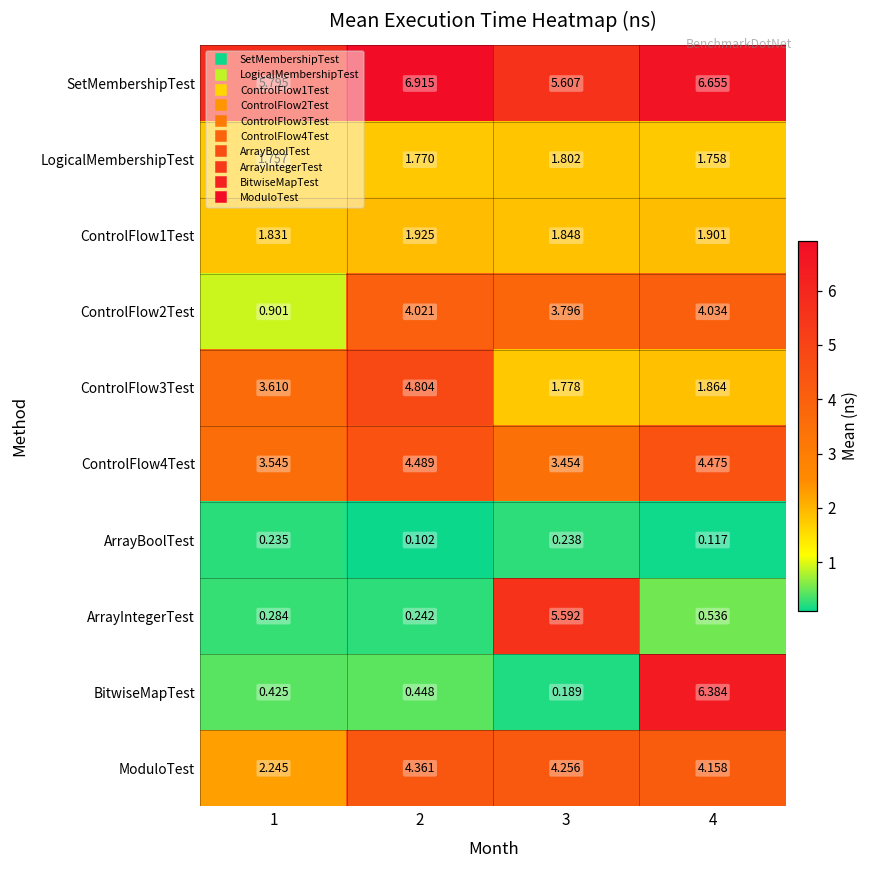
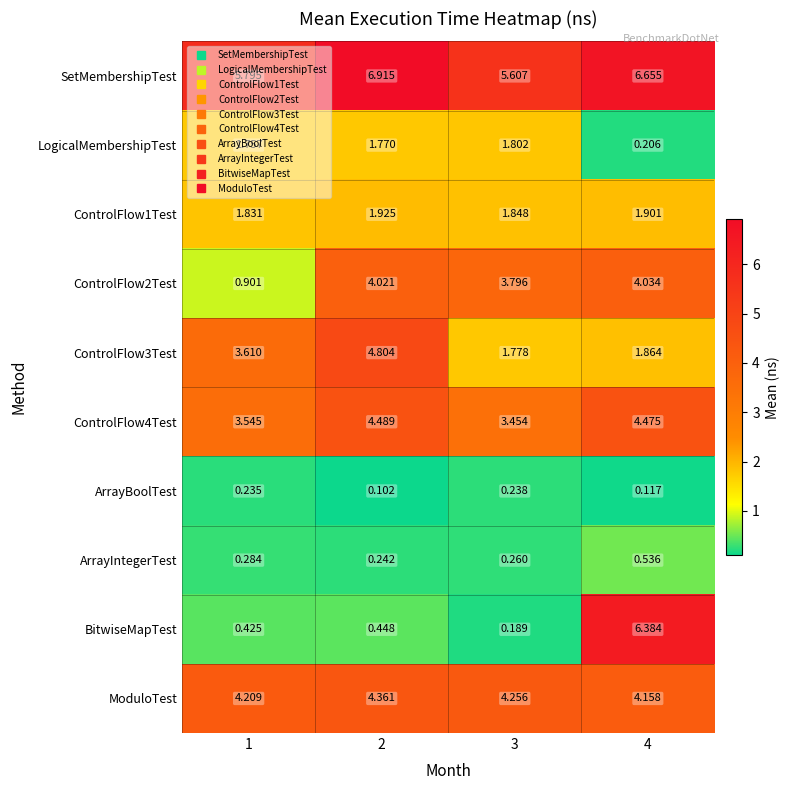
  {
    "LogicalMembershipTest": {
-     "4": 1.758
+     "4": 0.206
    },
    "ArrayIntegerTest": {
-     "3": 5.592
+     "3": 0.260
    },
    "ModuloTest": {
-     "1": 2.245
+     "1": 4.209
    }
  }
